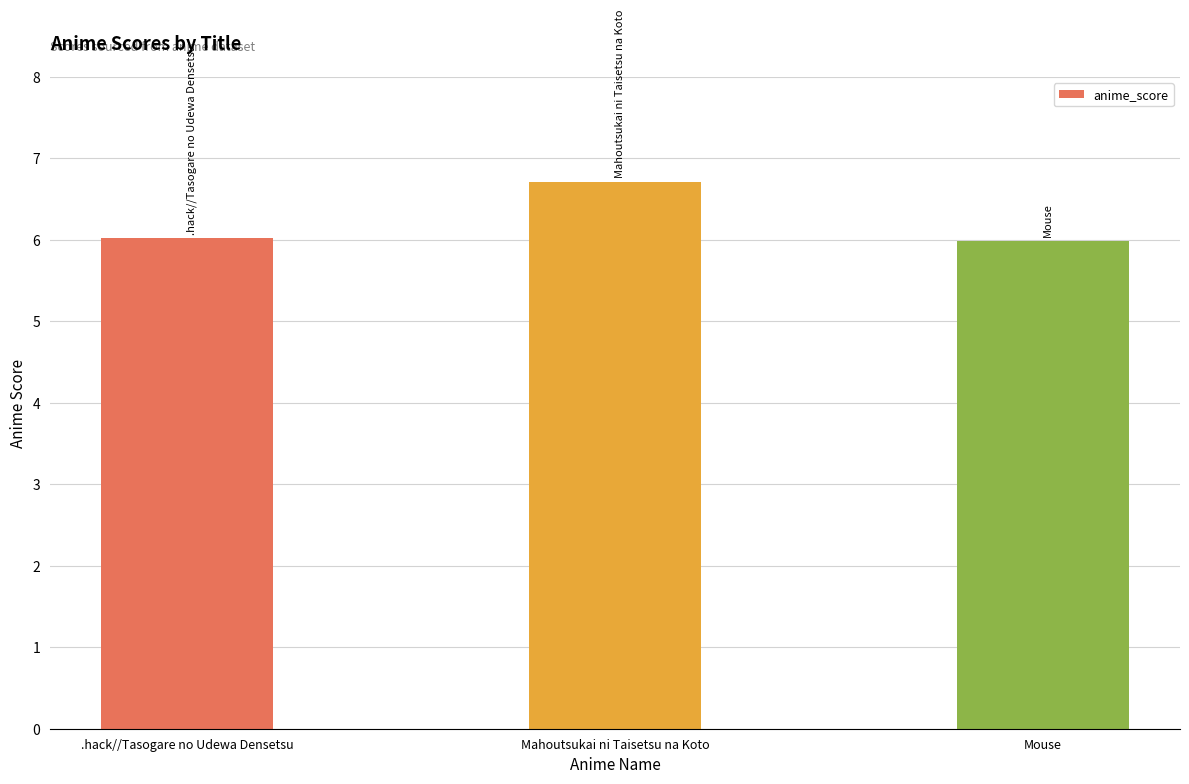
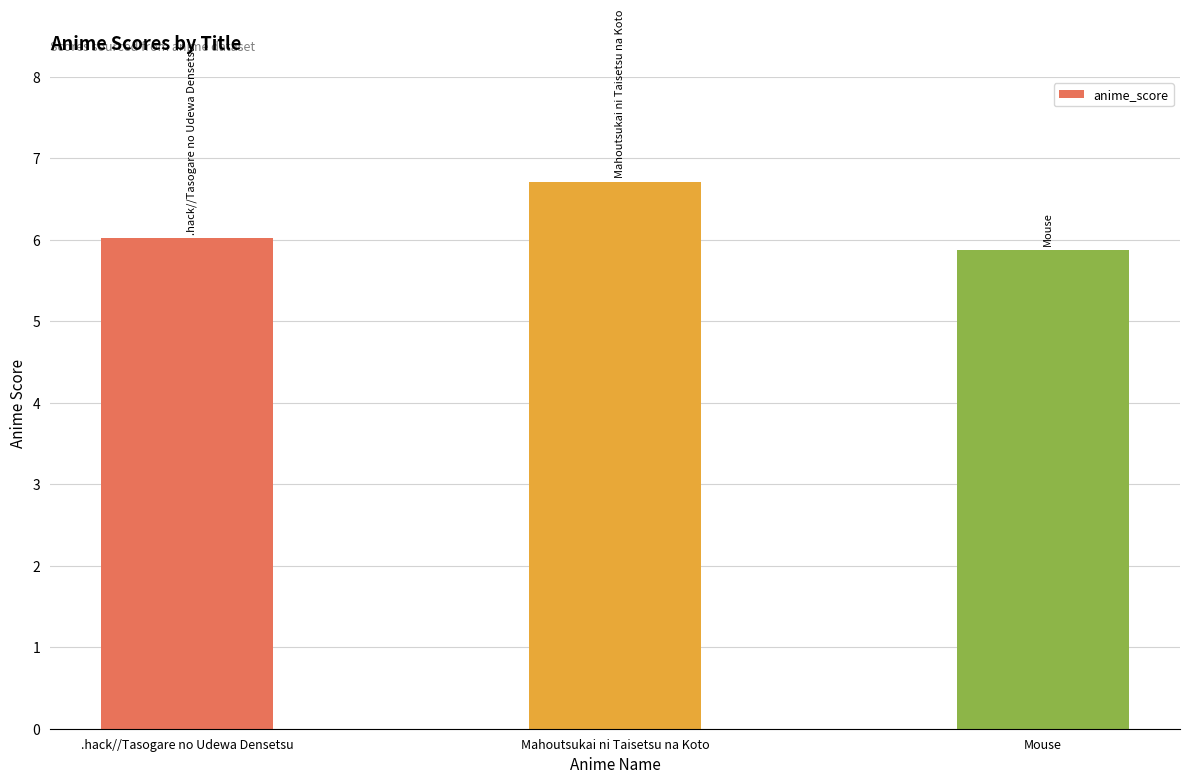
  {
    ".hack//Tasogare no Udewa Densetsu": 6.0,
    "Mahoutsukai ni Taisetsu na Koto": 6.7,
-   "Mouse": 6.0
+   "Mouse": 5.9
  }
